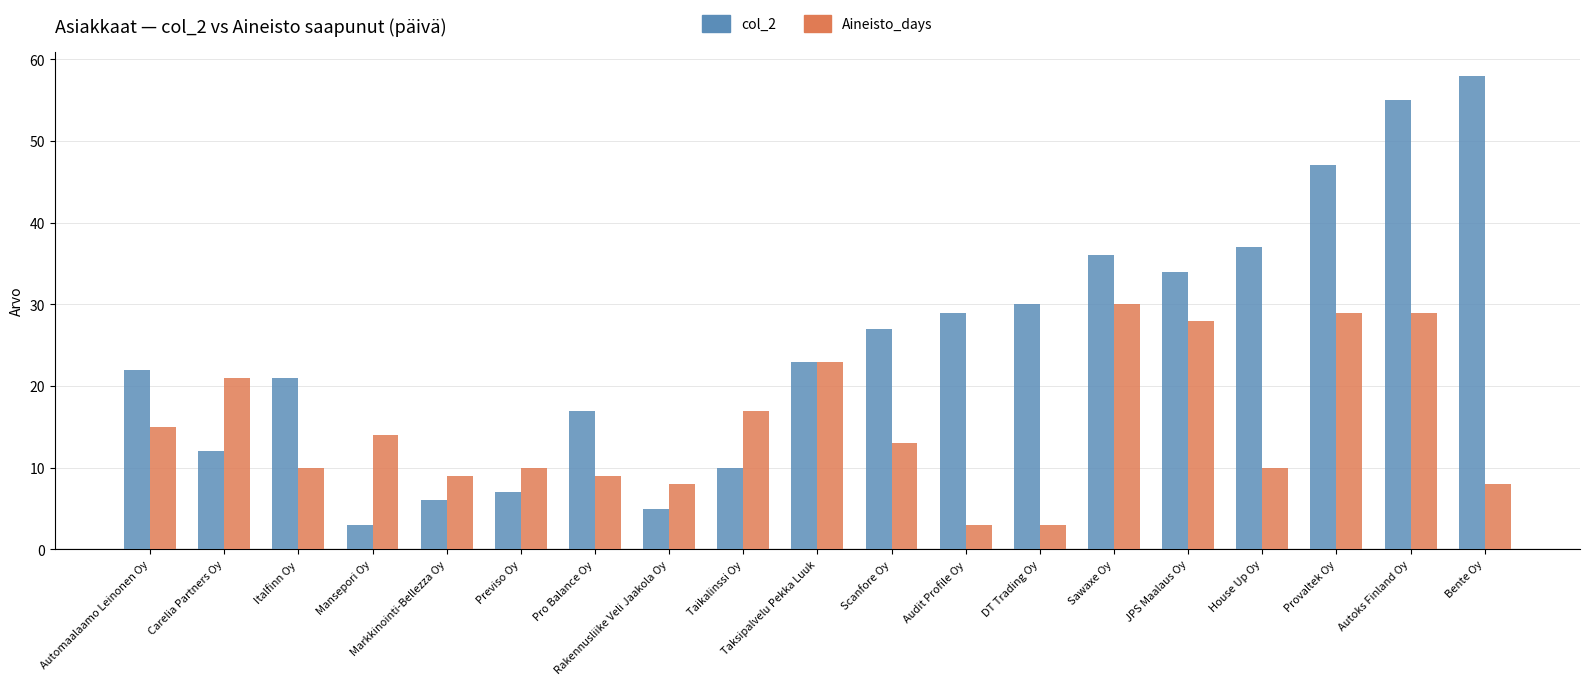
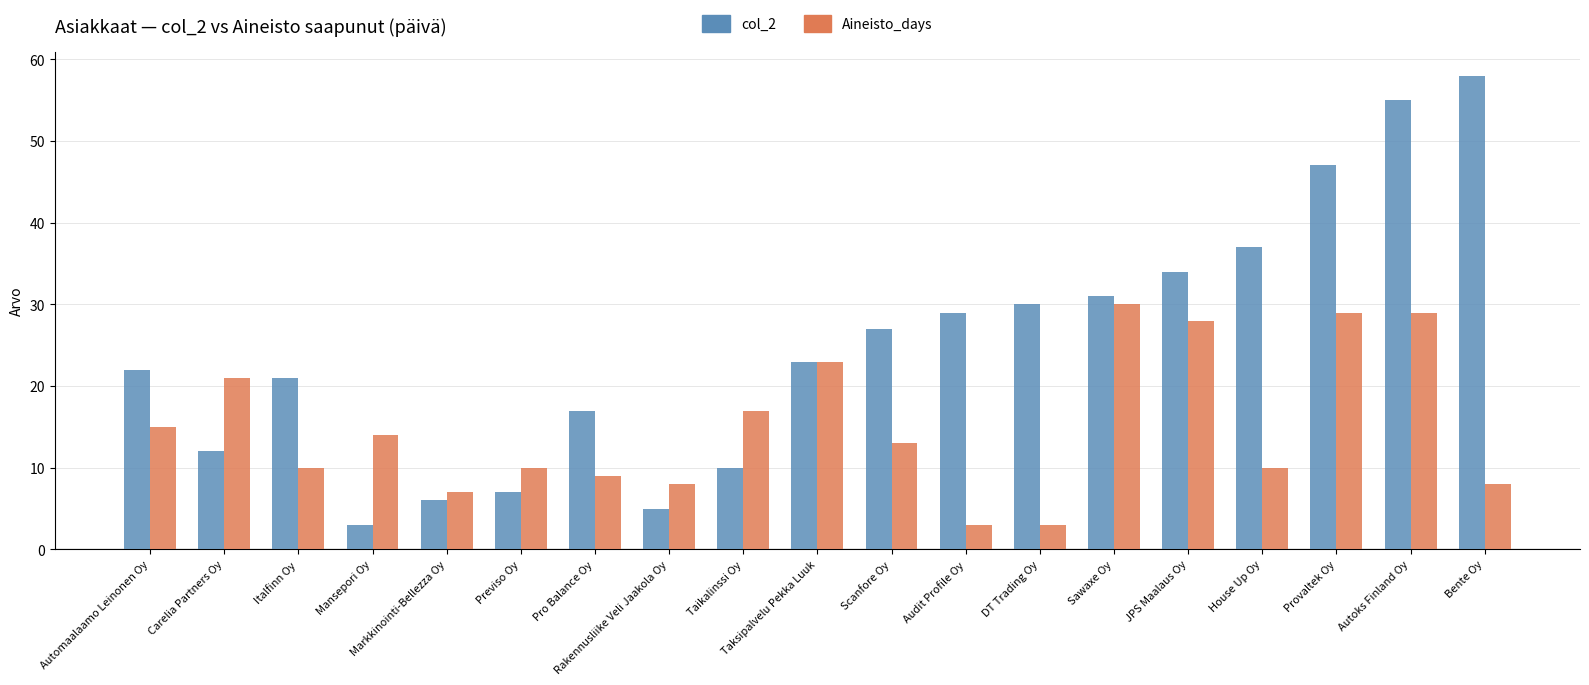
  {
    "col_2": {
      "Automaalaamo Leinonen Oy": 22,
      "Carelia Partners Oy": 12,
      "Italfinn Oy": 21,
      "Mansepori Oy": 3,
      "Markkinointi-Bellezza Oy": 6,
      "Previso Oy": 7,
      "Pro Balance Oy": 17,
      "Rakennusliike Veli Jaakola Oy": 5,
      "Taikalinssi Oy": 10,
      "Taksipalvelu Pekka Luuk": 23,
      "Scanfore Oy": 27,
      "Audit Profile Oy": 29,
      "DT Trading Oy": 30,
-     "Sawaxe Oy": 36,
+     "Sawaxe Oy": 31,
      "JPS Maalaus Oy": 34,
      "House Up Oy": 37,
      "Provaltek Oy": 47,
      "Autoks Finland Oy": 55,
      "Bente Oy": 58
    },
    "Aineisto_days": {
      "Automaalaamo Leinonen Oy": 15,
      "Carelia Partners Oy": 21,
      "Italfinn Oy": 10,
      "Mansepori Oy": 14,
-     "Markkinointi-Bellezza Oy": 9,
+     "Markkinointi-Bellezza Oy": 7,
      "Previso Oy": 10,
      "Pro Balance Oy": 9,
      "Rakennusliike Veli Jaakola Oy": 8,
      "Taikalinssi Oy": 17,
      "Taksipalvelu Pekka Luuk": 23,
      "Scanfore Oy": 13,
      "Audit Profile Oy": 3,
      "DT Trading Oy": 3,
      "Sawaxe Oy": 30,
      "JPS Maalaus Oy": 28,
      "House Up Oy": 10,
      "Provaltek Oy": 29,
      "Autoks Finland Oy": 29,
      "Bente Oy": 8
    }
  }
